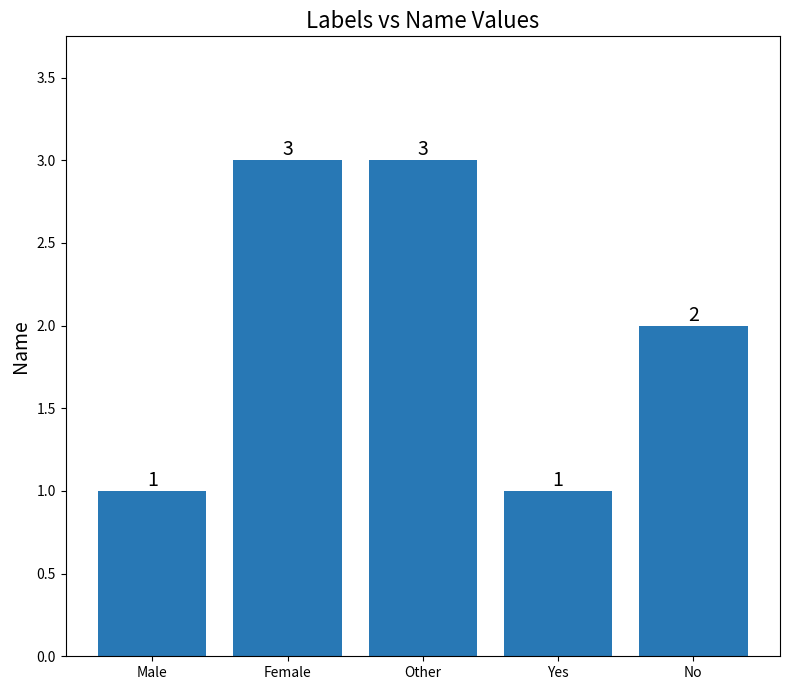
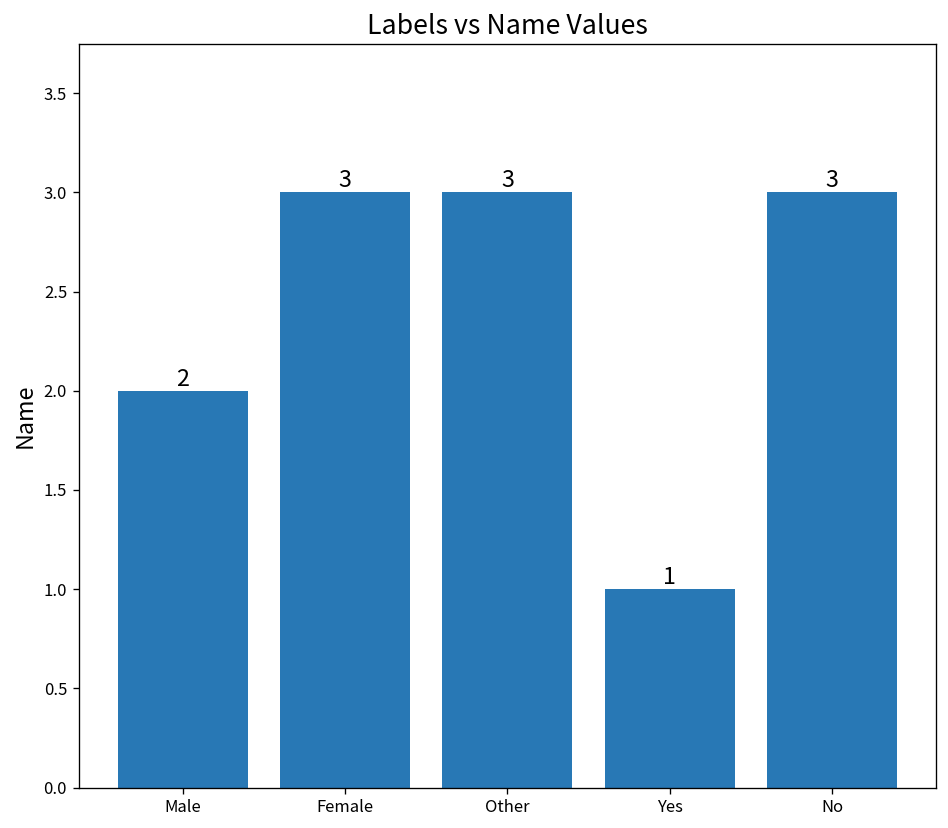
  {
-   "Male": 1,
+   "Male": 2,
    "Female": 3,
    "Other": 3,
    "Yes": 1,
-   "No": 2
+   "No": 3
  }
